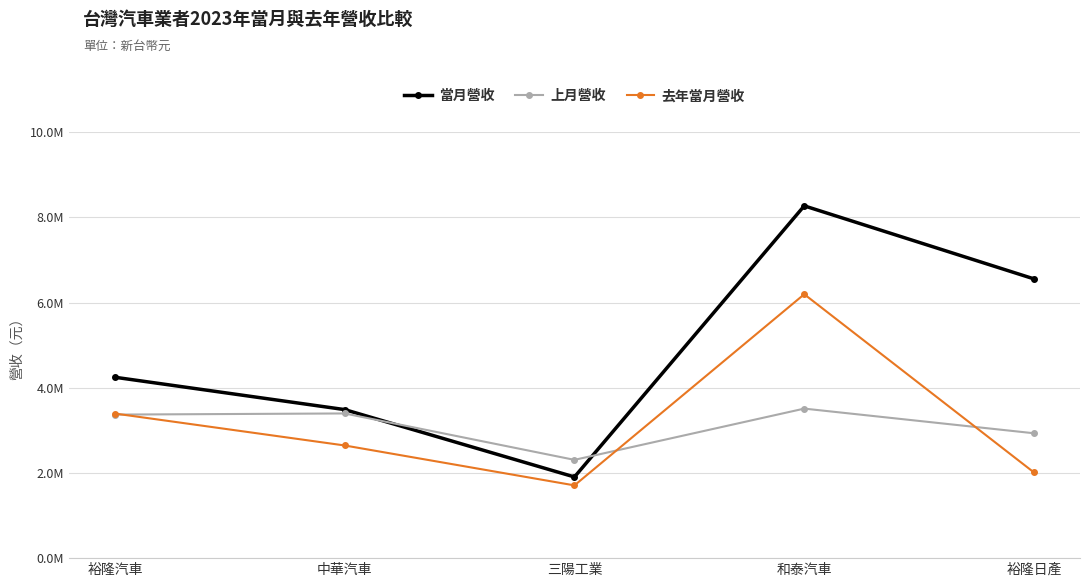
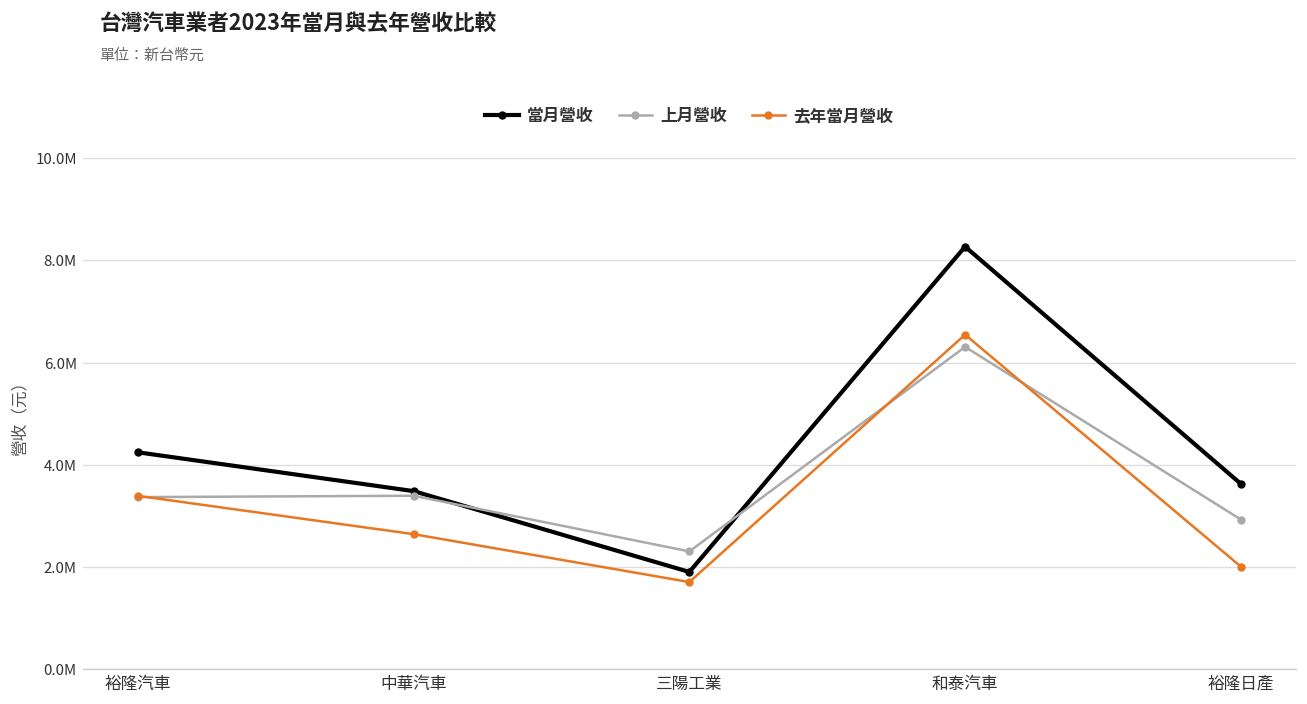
  {
    "當月營收": {
      "裕隆汽車": 4200000,
      "中華汽車": 3500000,
      "三陽工業": 1900000,
      "和泰汽車": 8300000,
-     "裕隆日產": 6600000
+     "裕隆日產": 3600000
    },
    "上月營收": {
      "中華汽車": 3400000,
      "三陽工業": 2300000,
-     "和泰汽車": 3500000,
+     "和泰汽車": 6300000,
      "裕隆日產": 2900000
    },
    "去年當月營收": {
      "中華汽車": 2600000,
      "三陽工業": 1700000,
-     "和泰汽車": 6200000,
+     "和泰汽車": 6500000,
      "裕隆日產": 2000000
    }
  }
